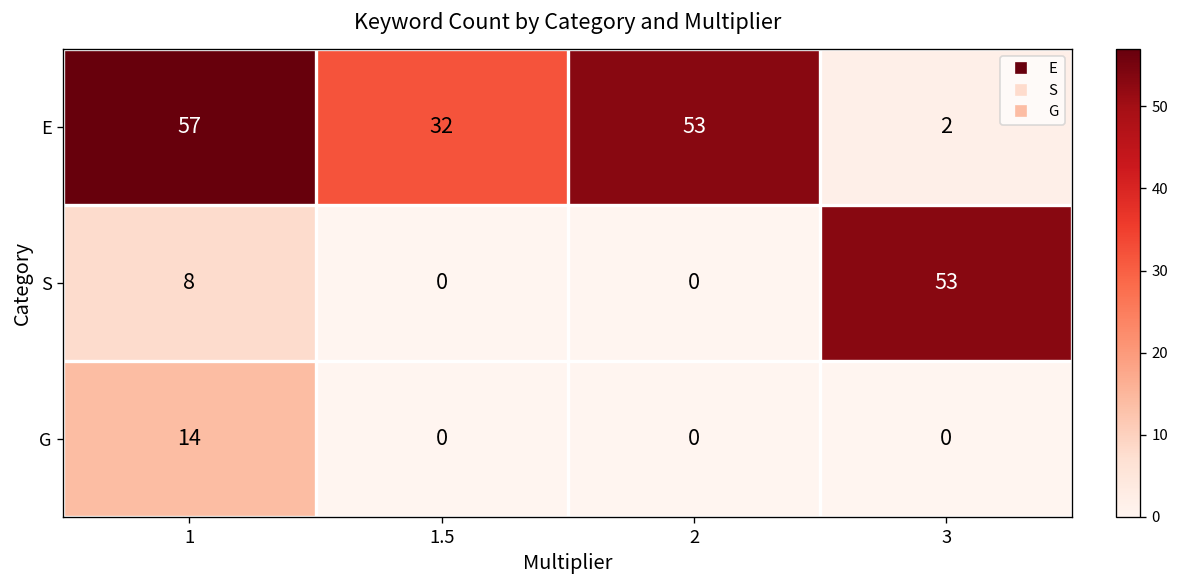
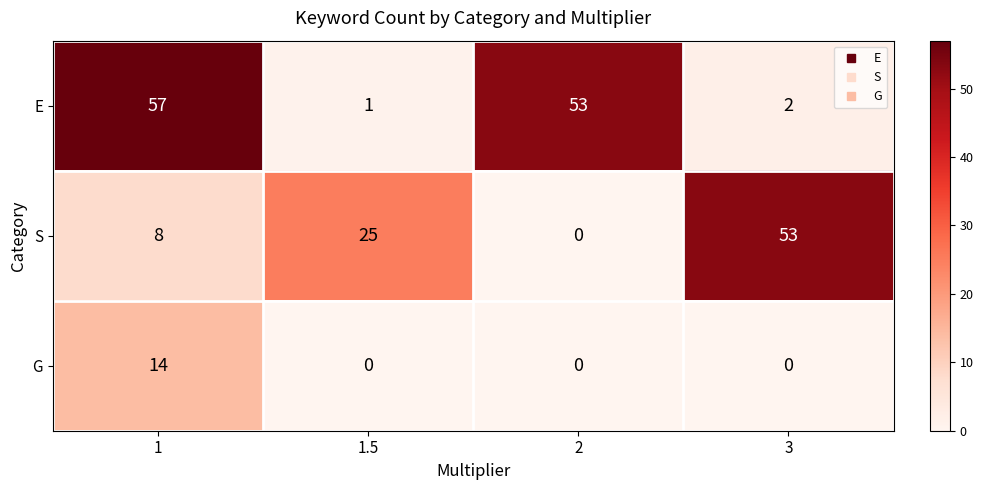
  {
    "E": {
      "1": 57,
-     "1.5": 32,
+     "1.5": 1,
      "2": 53,
      "3": 2
    },
    "S": {
      "1": 8,
-     "1.5": 0,
+     "1.5": 25,
      "2": 0,
      "3": 53
    },
    "G": {
      "1": 14,
      "1.5": 0,
      "2": 0,
      "3": 0
    }
  }
